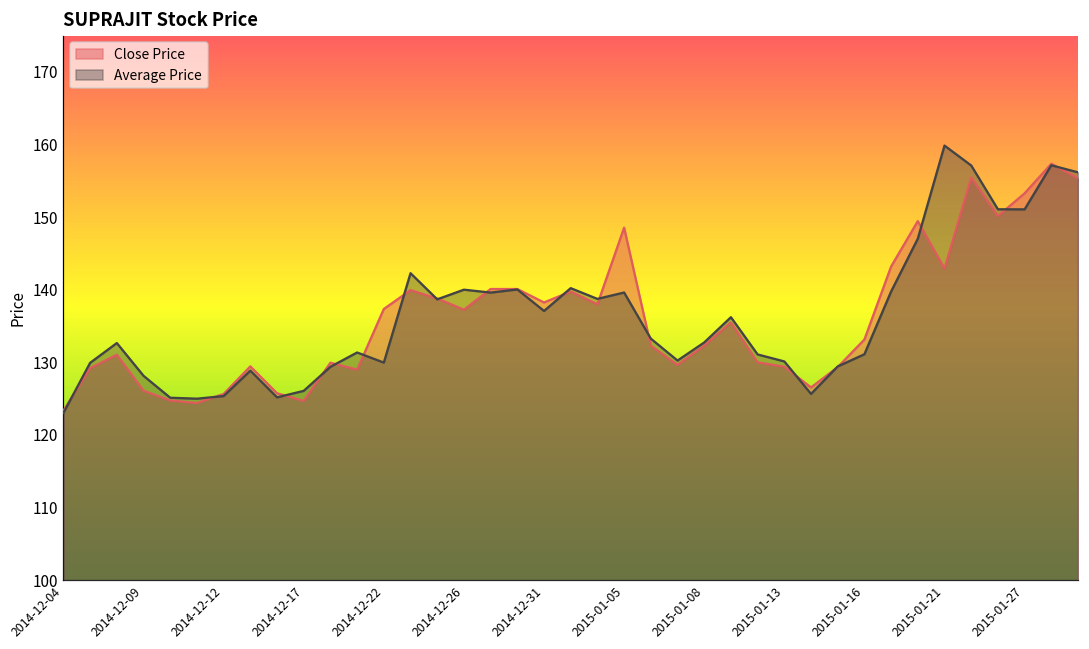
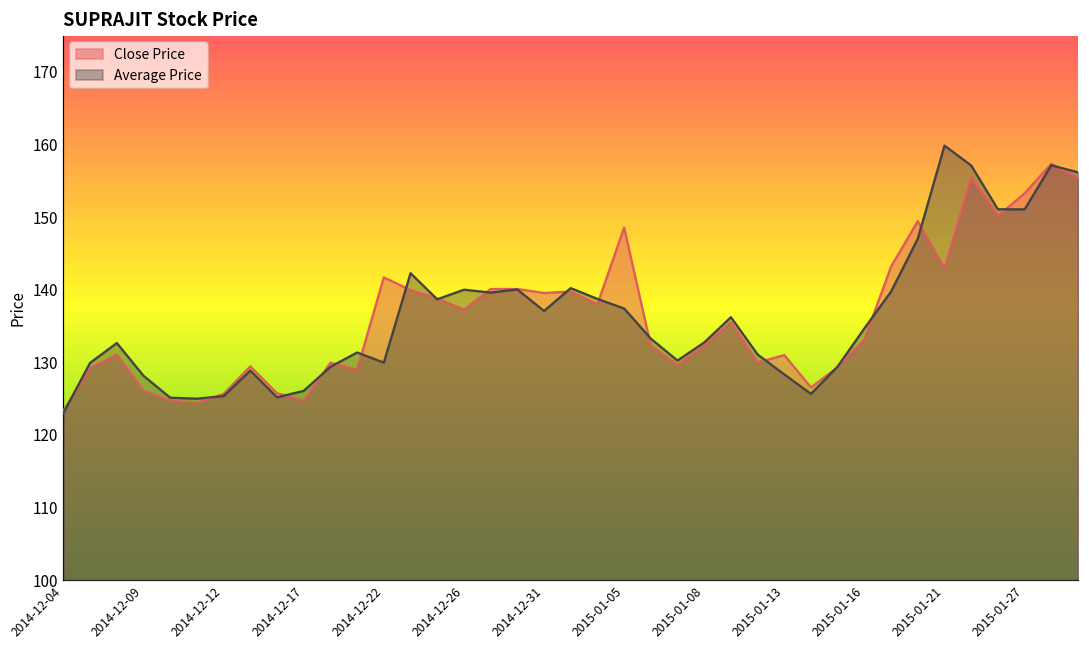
  {
    "Close Price": {
      "2014-12-09": 126,
      "2014-12-17": 125,
-     "2014-12-22": 137,
+     "2014-12-22": 142,
      "2014-12-26": 137,
-     "2014-12-31": 138,
+     "2014-12-31": 140,
      "2015-01-05": 149,
      "2015-01-08": 132,
-     "2015-01-13": 129,
+     "2015-01-13": 131,
      "2015-01-16": 133,
      "2015-01-21": 143,
      "2015-01-27": 153
    },
    "Average Price": {
      "2014-12-09": 128,
      "2014-12-17": 126,
      "2014-12-22": 130,
      "2014-12-26": 140,
      "2014-12-31": 137,
-     "2015-01-05": 140,
+     "2015-01-05": 137,
      "2015-01-08": 133,
-     "2015-01-13": 130,
-     "2015-01-16": 131,
+     "2015-01-13": 128,
+     "2015-01-16": 135,
      "2015-01-21": 160,
      "2015-01-27": 151
    }
  }
